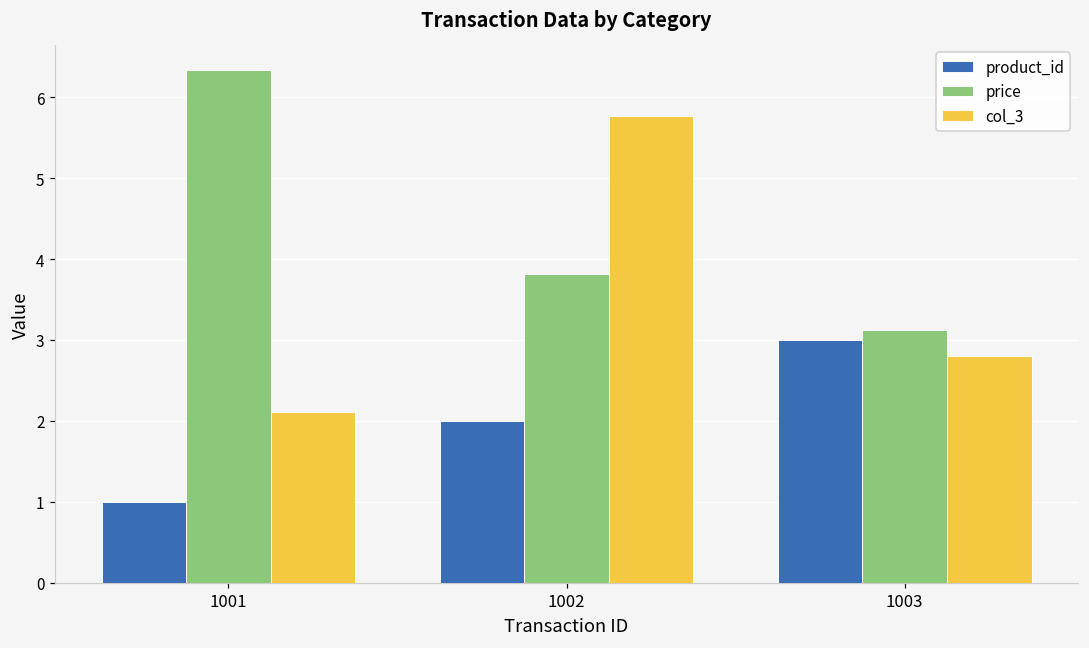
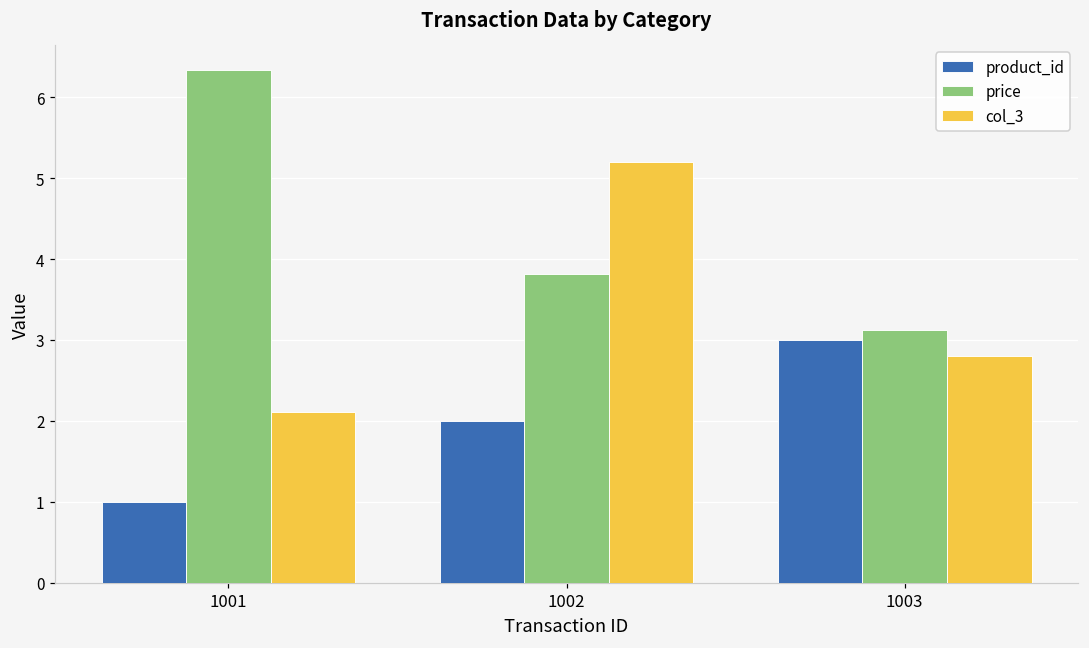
  {
    "product_id": {
      "1001": 1.0,
      "1002": 2.0,
      "1003": 3.0
    },
    "price": {
      "1001": 6.3,
      "1002": 3.8,
      "1003": 3.1
    },
    "col_3": {
      "1001": 2.1,
-     "1002": 5.8,
+     "1002": 5.2,
      "1003": 2.8
    }
  }
